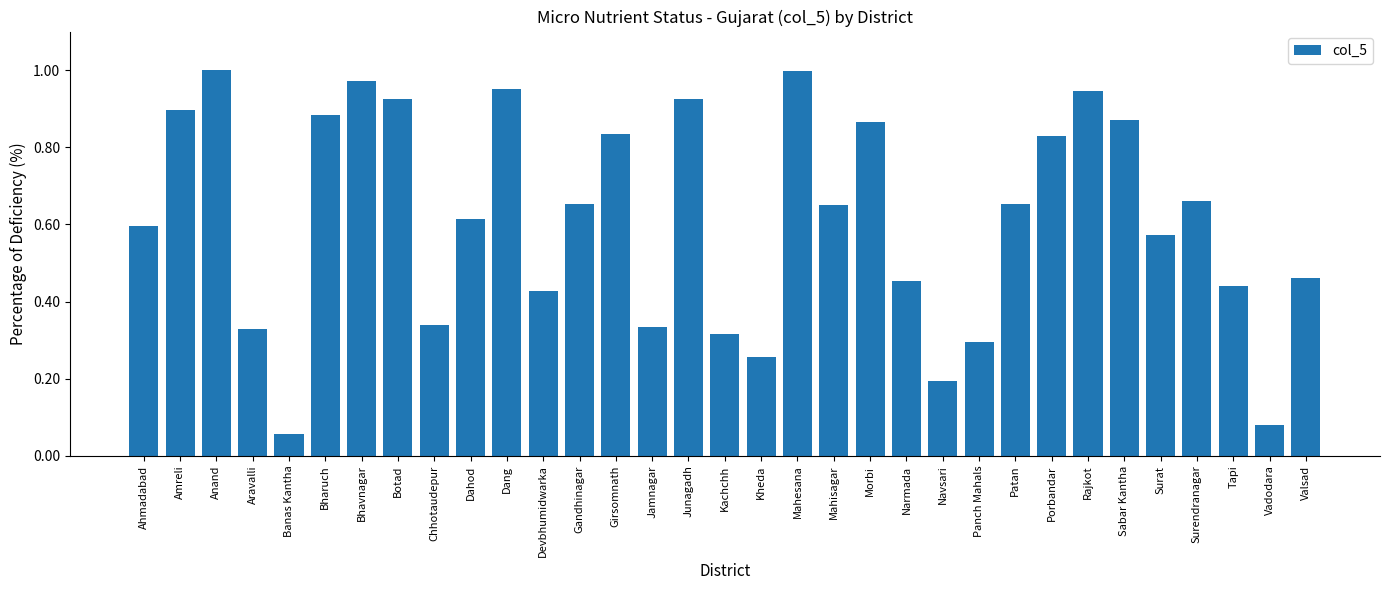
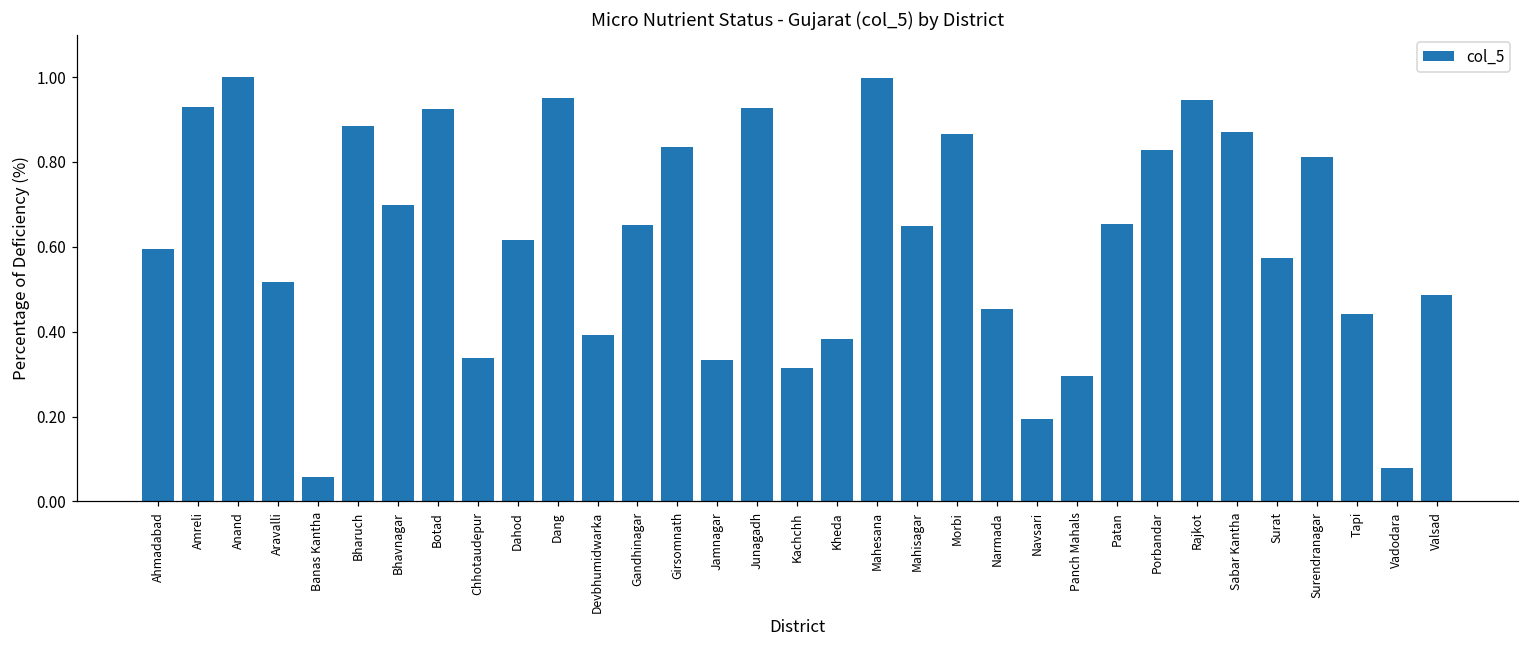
  {
    "Ahmadabad": 0.60,
-   "Amreli": 0.90,
+   "Amreli": 0.93,
    "Anand": 1.00,
-   "Aravalli": 0.33,
+   "Aravalli": 0.52,
    "Banas Kantha": 0.06,
    "Bharuch": 0.88,
-   "Bhavnagar": 0.97,
+   "Bhavnagar": 0.70,
    "Botad": 0.92,
    "Chhotaudepur": 0.34,
    "Dahod": 0.62,
    "Dang": 0.95,
-   "Devbhumidwarka": 0.43,
+   "Devbhumidwarka": 0.39,
    "Gandhinagar": 0.65,
    "Girsomnath": 0.83,
    "Jamnagar": 0.33,
    "Junagadh": 0.93,
    "Kachchh": 0.31,
-   "Kheda": 0.26,
+   "Kheda": 0.38,
    "Mahesana": 1.00,
    "Mahisagar": 0.65,
    "Morbi": 0.87,
    "Narmada": 0.45,
    "Navsari": 0.19,
    "Panch Mahals": 0.30,
    "Patan": 0.65,
    "Porbandar": 0.83,
    "Rajkot": 0.95,
    "Sabar Kantha": 0.87,
    "Surat": 0.57,
-   "Surendranagar": 0.66,
+   "Surendranagar": 0.81,
    "Tapi": 0.44,
    "Vadodara": 0.08,
-   "Valsad": 0.46
+   "Valsad": 0.49
  }
